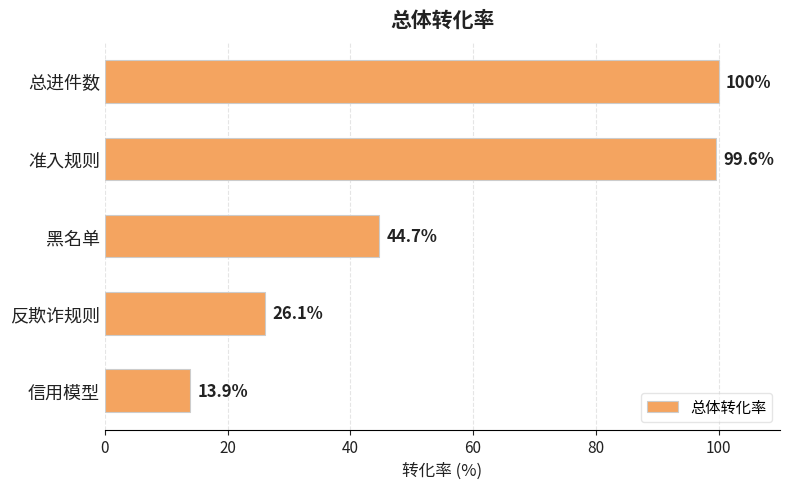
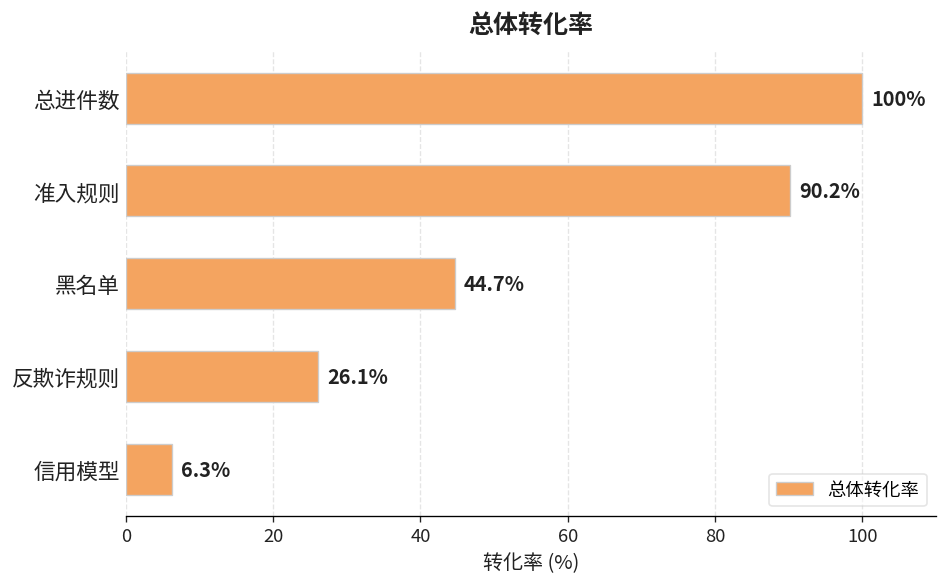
  {
    "总进件数": "100%",
-   "准入规则": "99.6%",
+   "准入规则": "90.2%",
    "黑名单": "44.7%",
    "反欺诈规则": "26.1%",
-   "信用模型": "13.9%"
+   "信用模型": "6.3%"
  }
